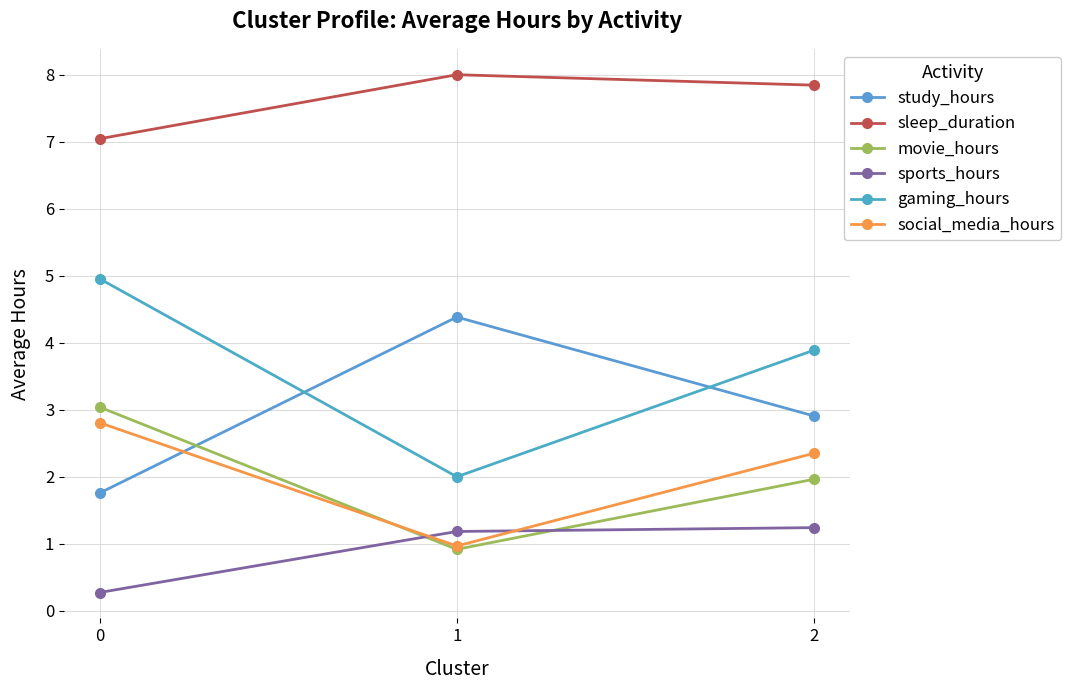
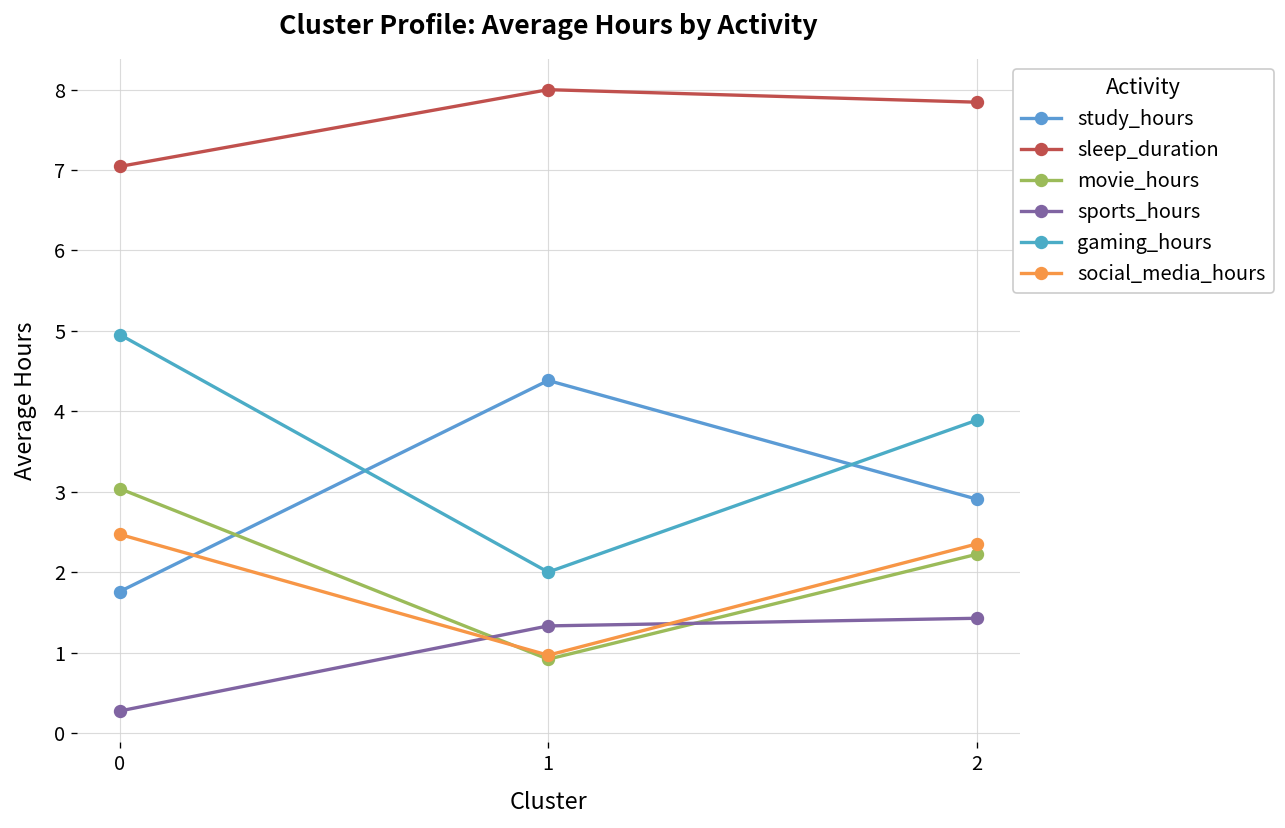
  {
    "sleep_duration": {
      "0": 7.0,
      "1": 8.0,
      "2": 7.8
    },
    "movie_hours": {
      "0": 3.0,
      "1": 0.9,
-     "2": 2.0
+     "2": 2.2
    },
    "sports_hours": {
      "0": 0.3,
-     "1": 1.2,
-     "2": 1.2
+     "1": 1.3,
+     "2": 1.4
    },
    "social_media_hours": {
-     "0": 2.8,
+     "0": 2.5,
      "1": 1.0,
      "2": 2.4
    }
  }
